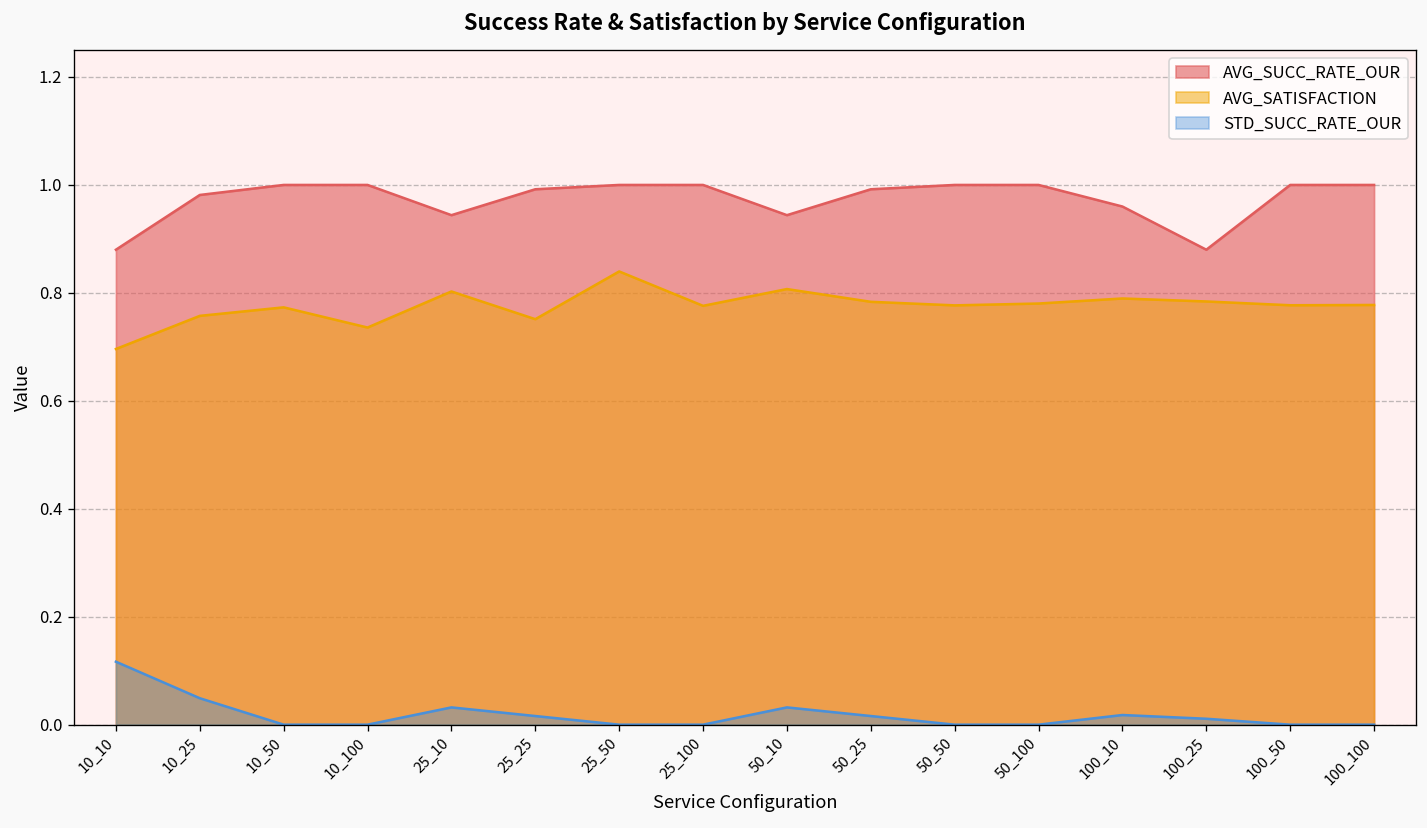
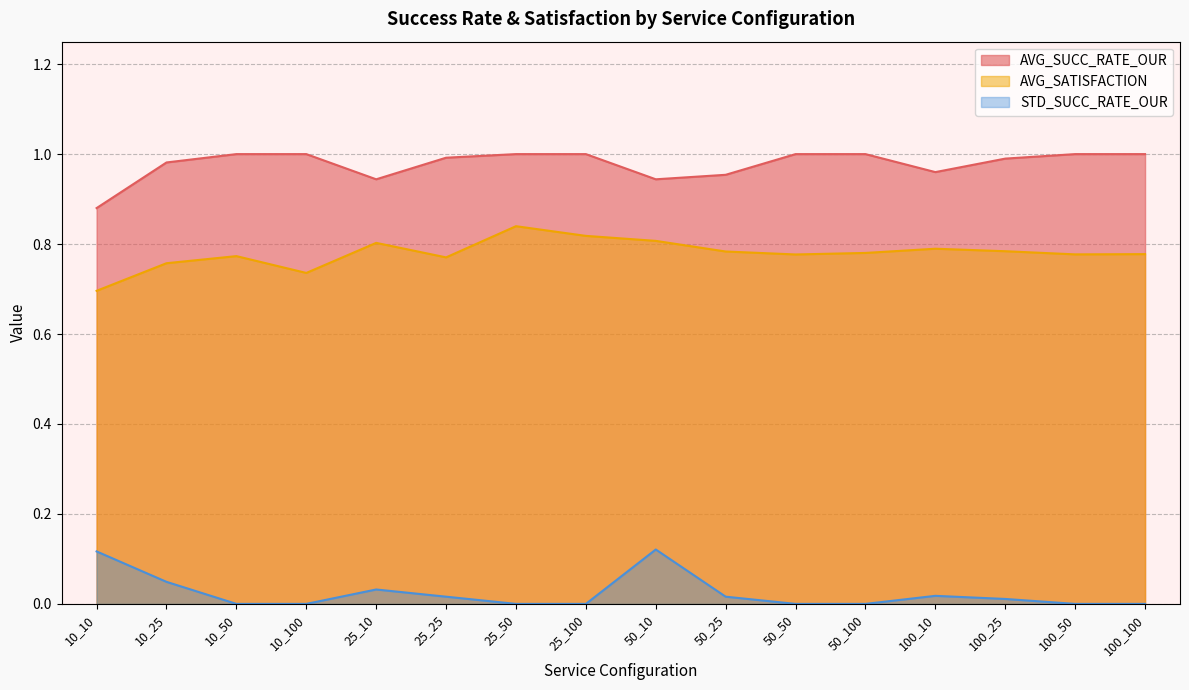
  {
    "AVG_SUCC_RATE_OUR": {
      "10_10": 0.88,
      "10_25": 0.98,
      "10_50": 1.00,
      "10_100": 1.00,
      "25_10": 0.94,
      "25_25": 0.99,
      "25_50": 1.00,
      "25_100": 1.00,
      "50_10": 0.94,
-     "50_25": 0.99,
+     "50_25": 0.95,
      "50_50": 1.00,
      "50_100": 1.00,
      "100_10": 0.96,
-     "100_25": 0.88,
+     "100_25": 0.99,
      "100_50": 1.00,
      "100_100": 1.00
    },
    "AVG_SATISFACTION": {
      "10_10": 0.70,
      "10_25": 0.76,
      "10_50": 0.77,
      "10_100": 0.74,
      "25_10": 0.80,
-     "25_25": 0.75,
+     "25_25": 0.77,
      "25_50": 0.84,
-     "25_100": 0.78,
+     "25_100": 0.82,
      "50_10": 0.81,
      "50_25": 0.78,
      "50_50": 0.78,
      "50_100": 0.78,
      "100_10": 0.79,
      "100_25": 0.78,
      "100_50": 0.78,
      "100_100": 0.78
    },
    "STD_SUCC_RATE_OUR": {
      "10_10": 0.12,
      "10_25": 0.05,
      "10_50": 0.00,
      "10_100": 0.00,
      "25_10": 0.03,
      "25_25": 0.02,
      "25_50": 0.00,
      "25_100": 0.00,
-     "50_10": 0.03,
+     "50_10": 0.12,
      "50_25": 0.02,
      "50_50": 0.00,
      "50_100": 0.00,
      "100_10": 0.02,
      "100_25": 0.01,
      "100_50": 0.00,
      "100_100": 0.00
    }
  }
